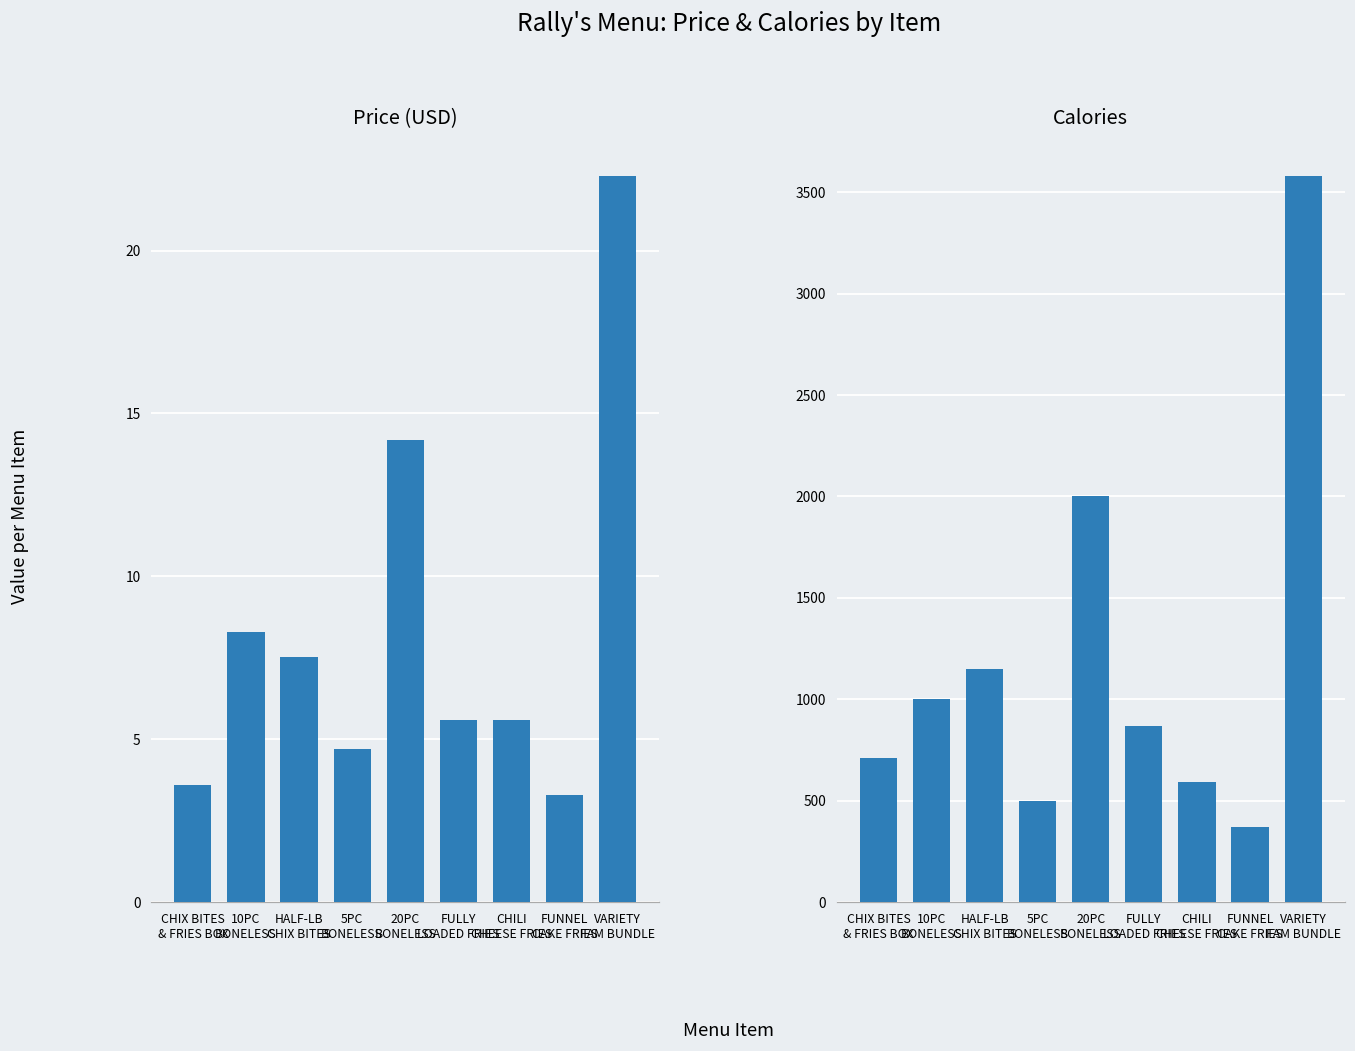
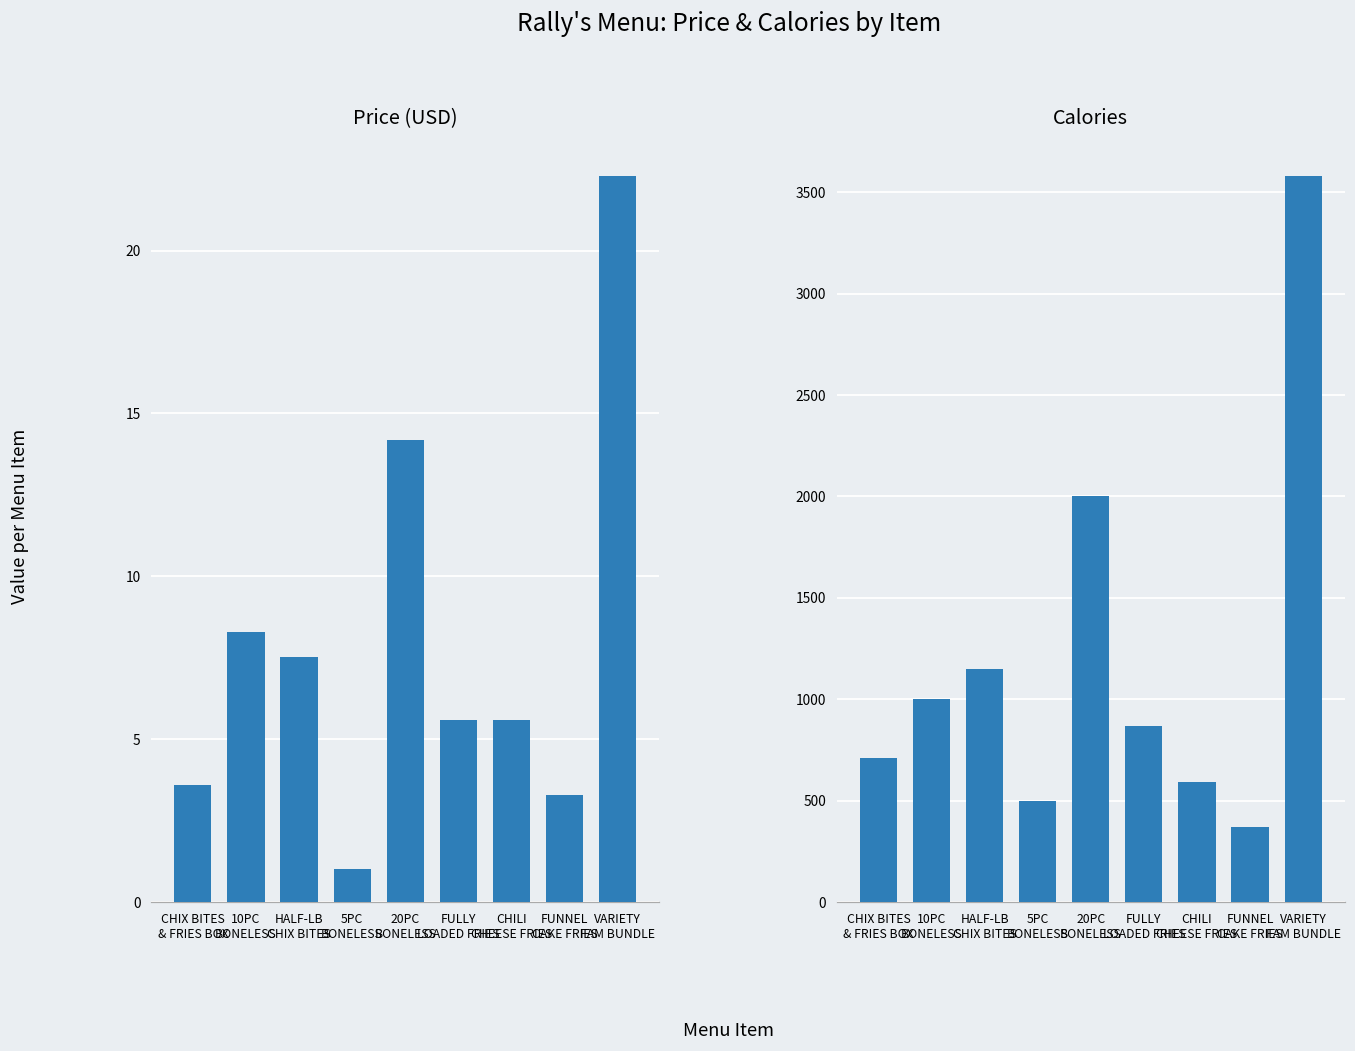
  {
    "Price (USD)": {
      "HALF-LB CHIX BITES": 7.5,
-     "5PC BONELESS": 4.7
+     "5PC BONELESS": 1.0
    },
    "Calories": {
      "HALF-LB CHIX BITES": 1150,
      "5PC BONELESS": 500
    }
  }
